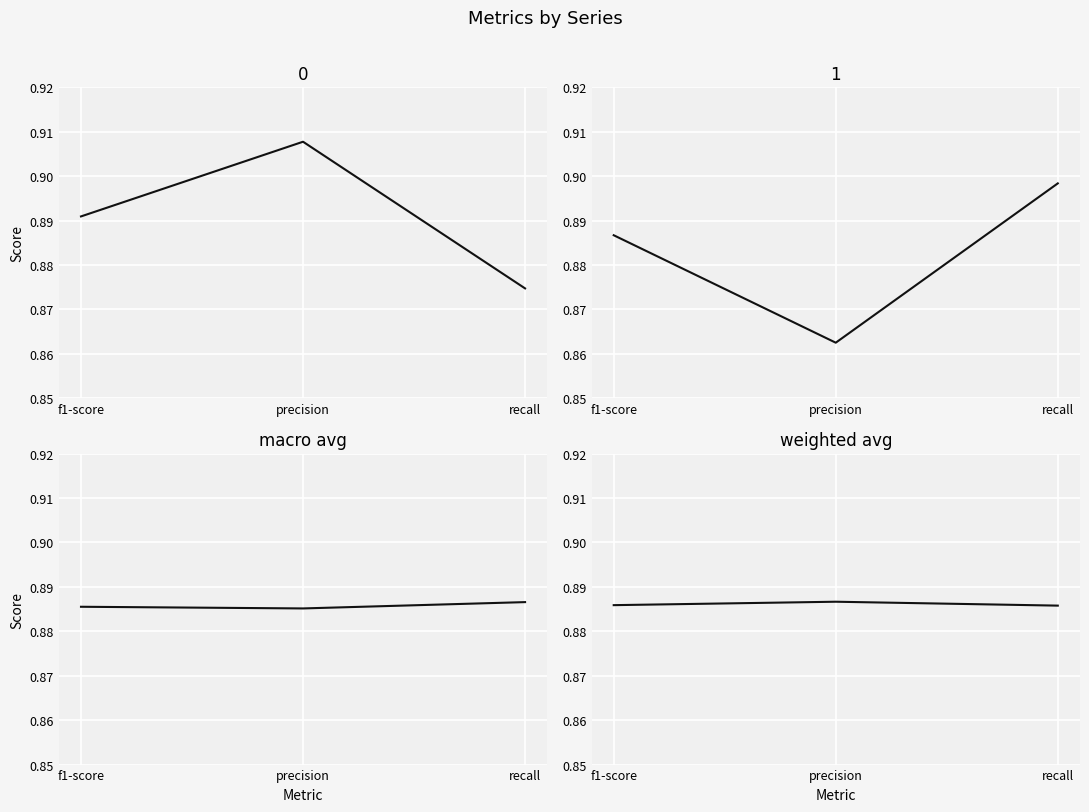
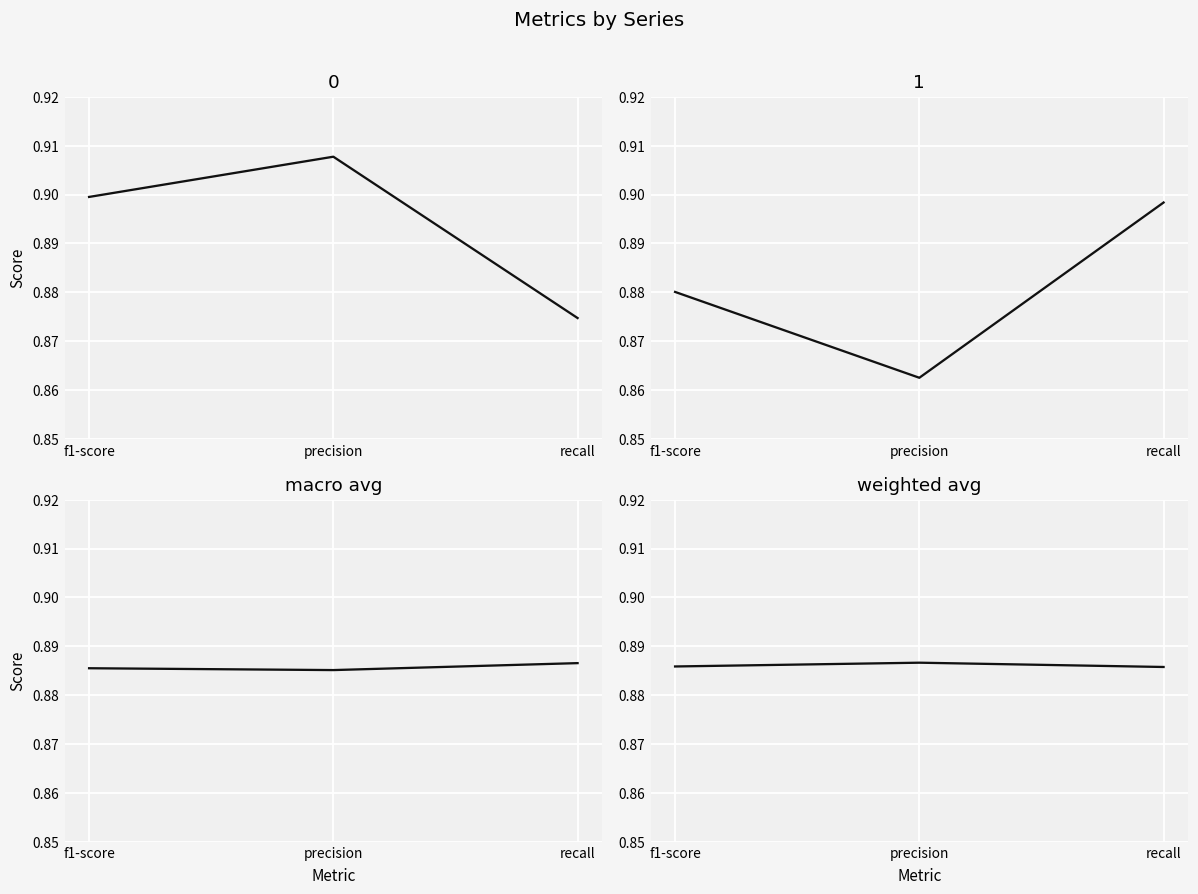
  {
    "0": {
-     "f1-score": 0.891,
+     "f1-score": 0.900,
      "precision": 0.908,
      "recall": 0.875
    },
    "1": {
-     "f1-score": 0.887,
+     "f1-score": 0.880,
      "precision": 0.863,
      "recall": 0.898
    },
    "macro avg": {
      "f1-score": 0.886,
      "precision": 0.885,
      "recall": 0.887
    },
    "weighted avg": {
      "f1-score": 0.886,
      "precision": 0.887,
      "recall": 0.886
    }
  }
